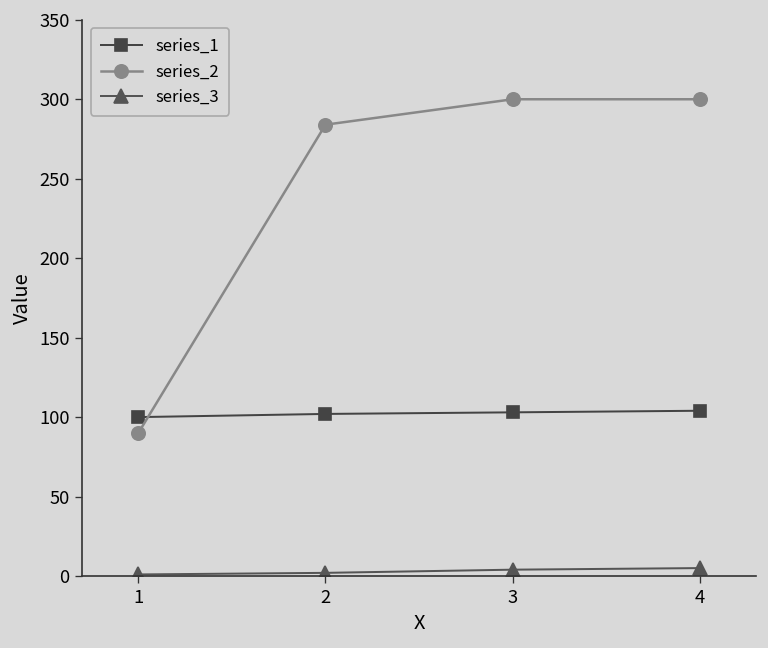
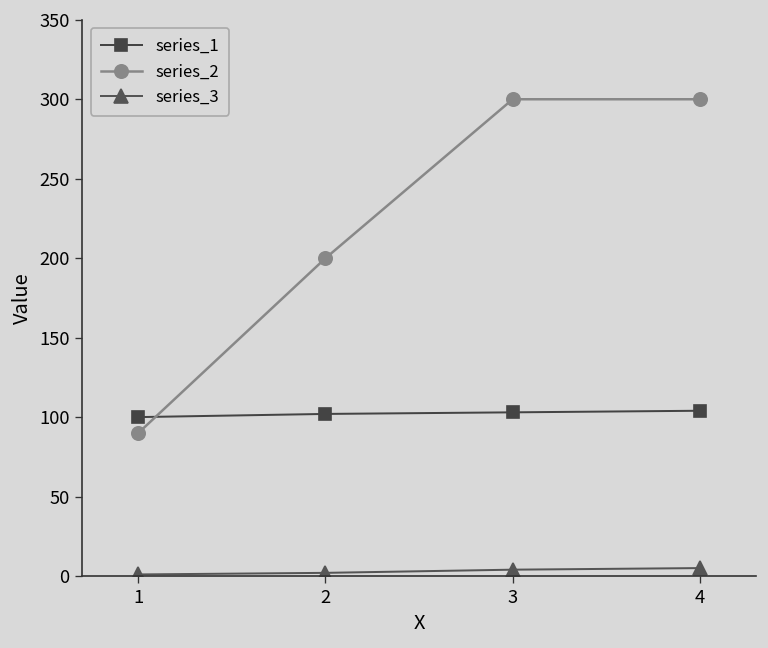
  {
    "series_2": {
      "1": 90,
-     "2": 284,
+     "2": 200,
      "3": 300,
      "4": 300
    }
  }
